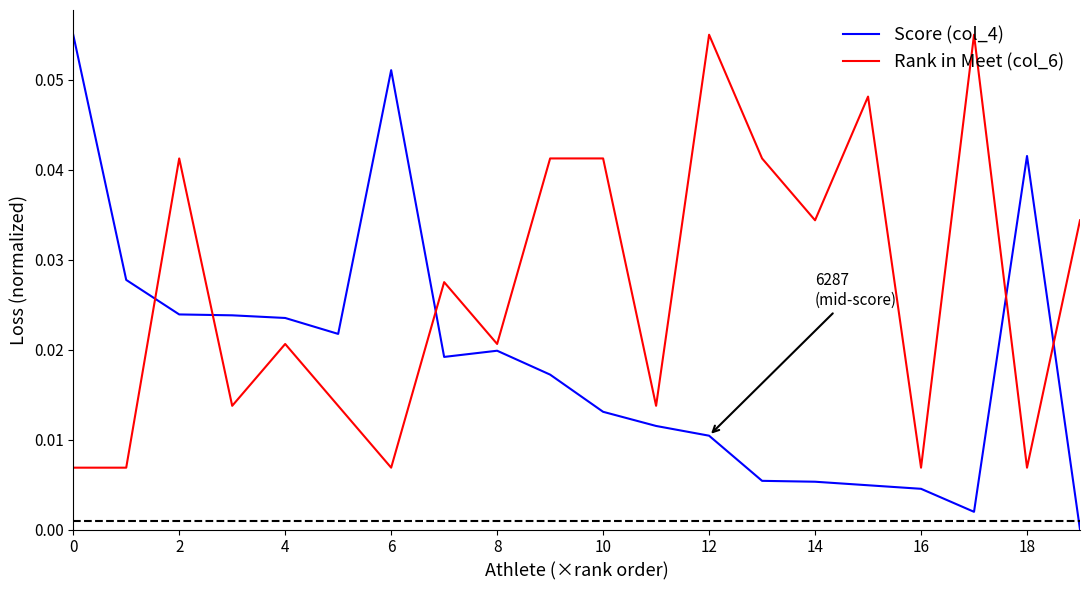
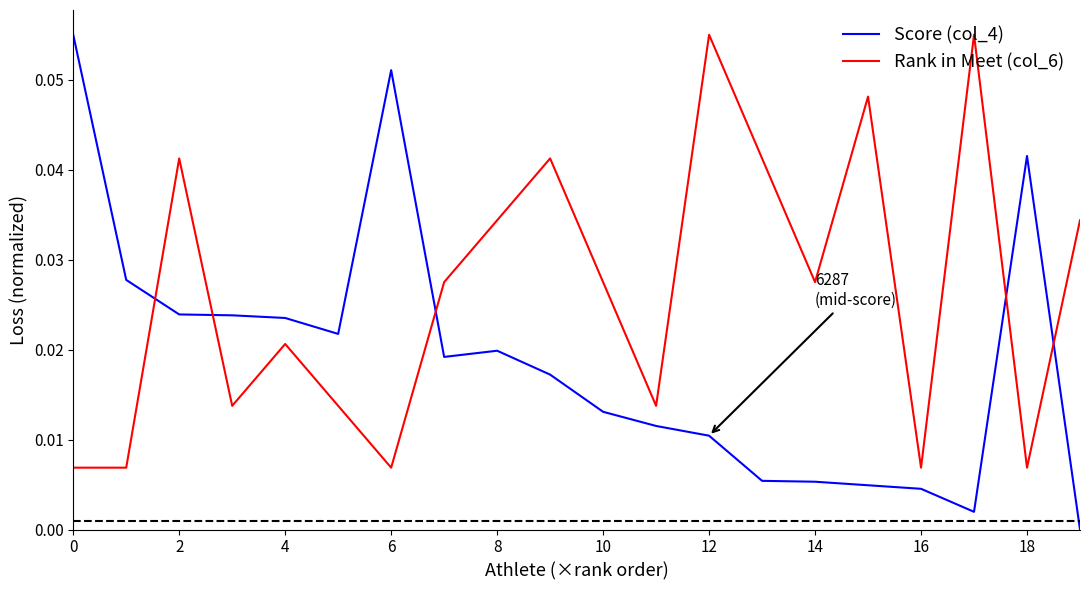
  {
    "Score (col_4)": {
      "0": 0.055,
      "2": 0.024,
      "4": 0.024,
      "6": 0.051,
      "8": 0.020,
      "10": 0.013,
      "14": 0.005,
      "16": 0.005,
      "18": 0.042
    },
    "Rank in Meet (col_6)": {
      "0": 0.007,
      "2": 0.041,
      "4": 0.021,
      "6": 0.007,
-     "8": 0.021,
-     "10": 0.041,
+     "8": 0.034,
+     "10": 0.028,
      "12": 0.055,
-     "14": 0.034,
+     "14": 0.028,
      "16": 0.007,
      "18": 0.007
    }
  }
